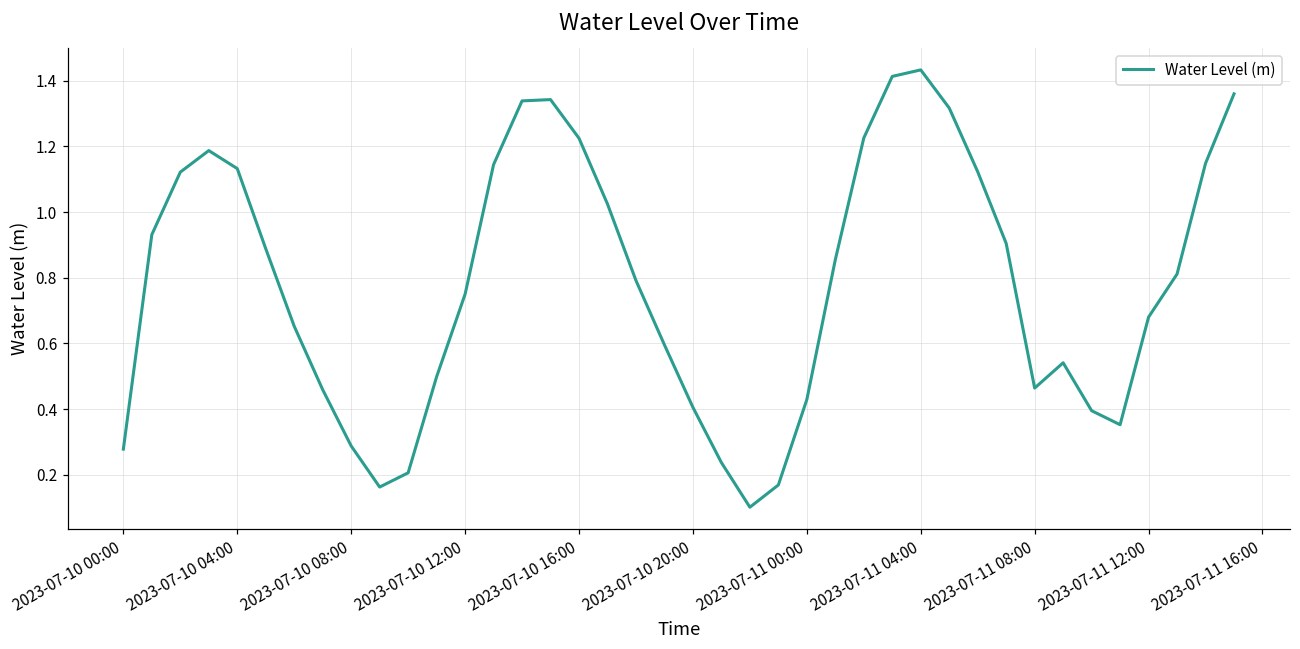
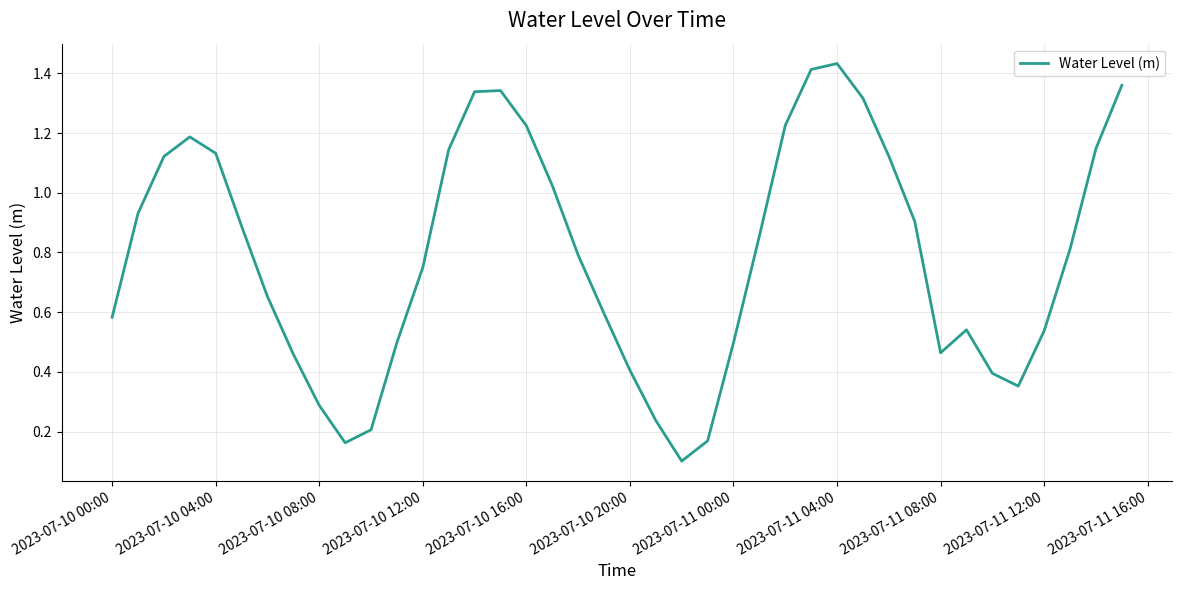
  {
-   "2023-07-10 00:00": 0.28,
+   "2023-07-10 00:00": 0.58,
    "2023-07-10 04:00": 1.13,
    "2023-07-10 08:00": 0.29,
    "2023-07-10 12:00": 0.75,
    "2023-07-10 16:00": 1.22,
    "2023-07-10 20:00": 0.41,
-   "2023-07-11 00:00": 0.43,
+   "2023-07-11 00:00": 0.50,
    "2023-07-11 04:00": 1.43,
    "2023-07-11 08:00": 0.46,
-   "2023-07-11 12:00": 0.68
+   "2023-07-11 12:00": 0.54
  }
